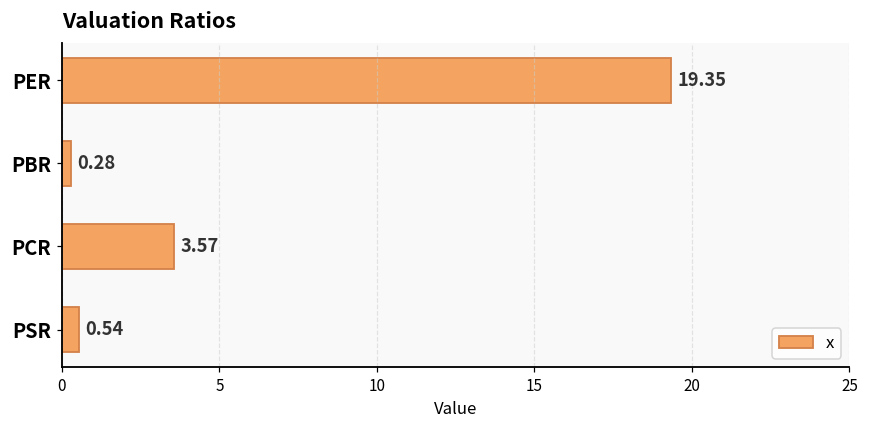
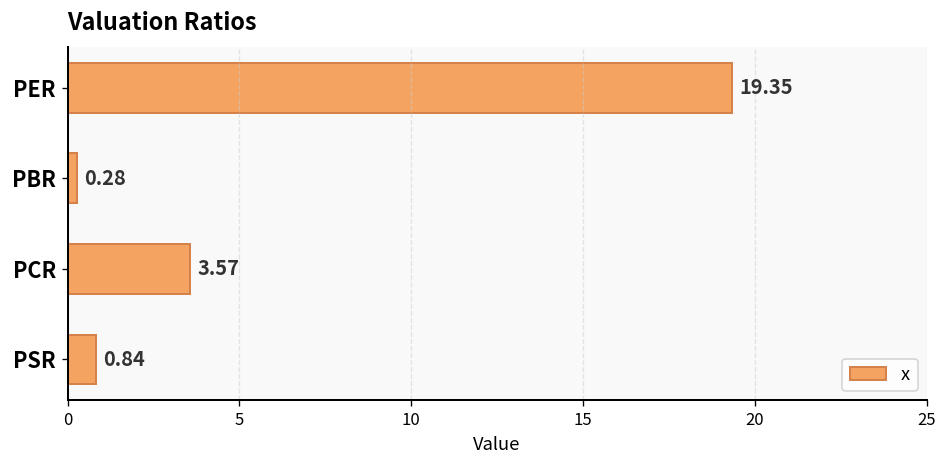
  {
    "PER": 19.35,
    "PBR": 0.28,
    "PCR": 3.57,
-   "PSR": 0.54
+   "PSR": 0.84
  }
